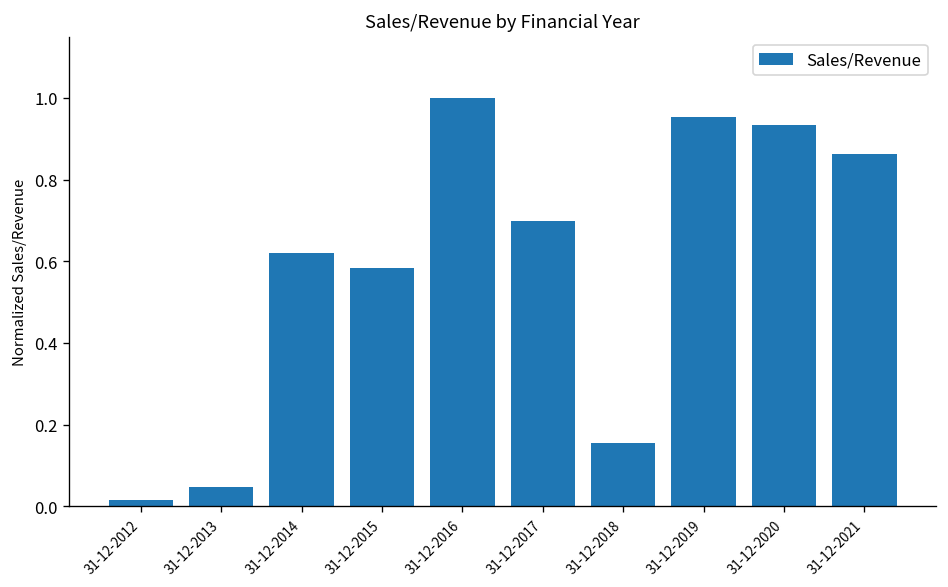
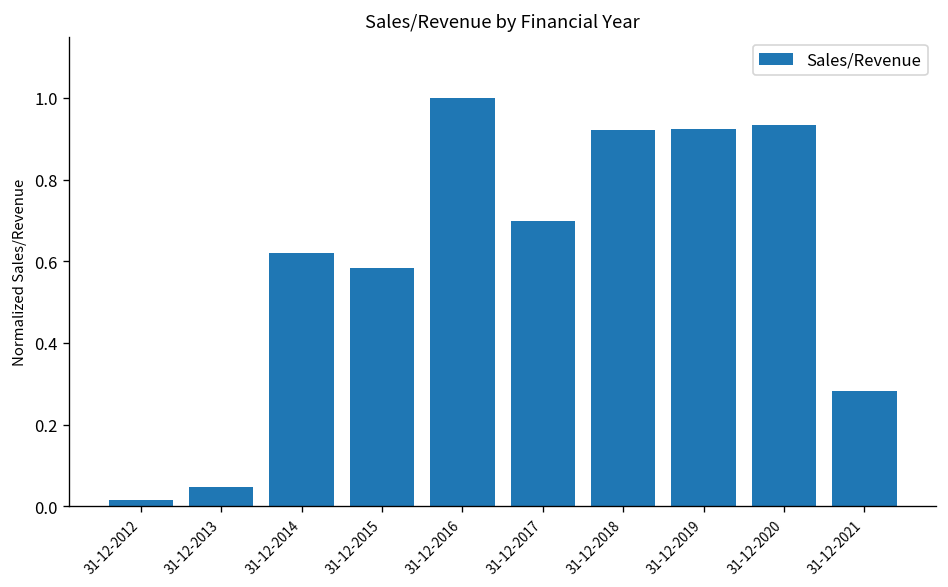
  {
    "31-12-2012": 0.02,
    "31-12-2013": 0.05,
    "31-12-2014": 0.62,
    "31-12-2015": 0.58,
    "31-12-2016": 1.00,
    "31-12-2017": 0.70,
-   "31-12-2018": 0.15,
-   "31-12-2019": 0.95,
+   "31-12-2018": 0.92,
+   "31-12-2019": 0.92,
    "31-12-2020": 0.93,
-   "31-12-2021": 0.86
+   "31-12-2021": 0.28
  }
